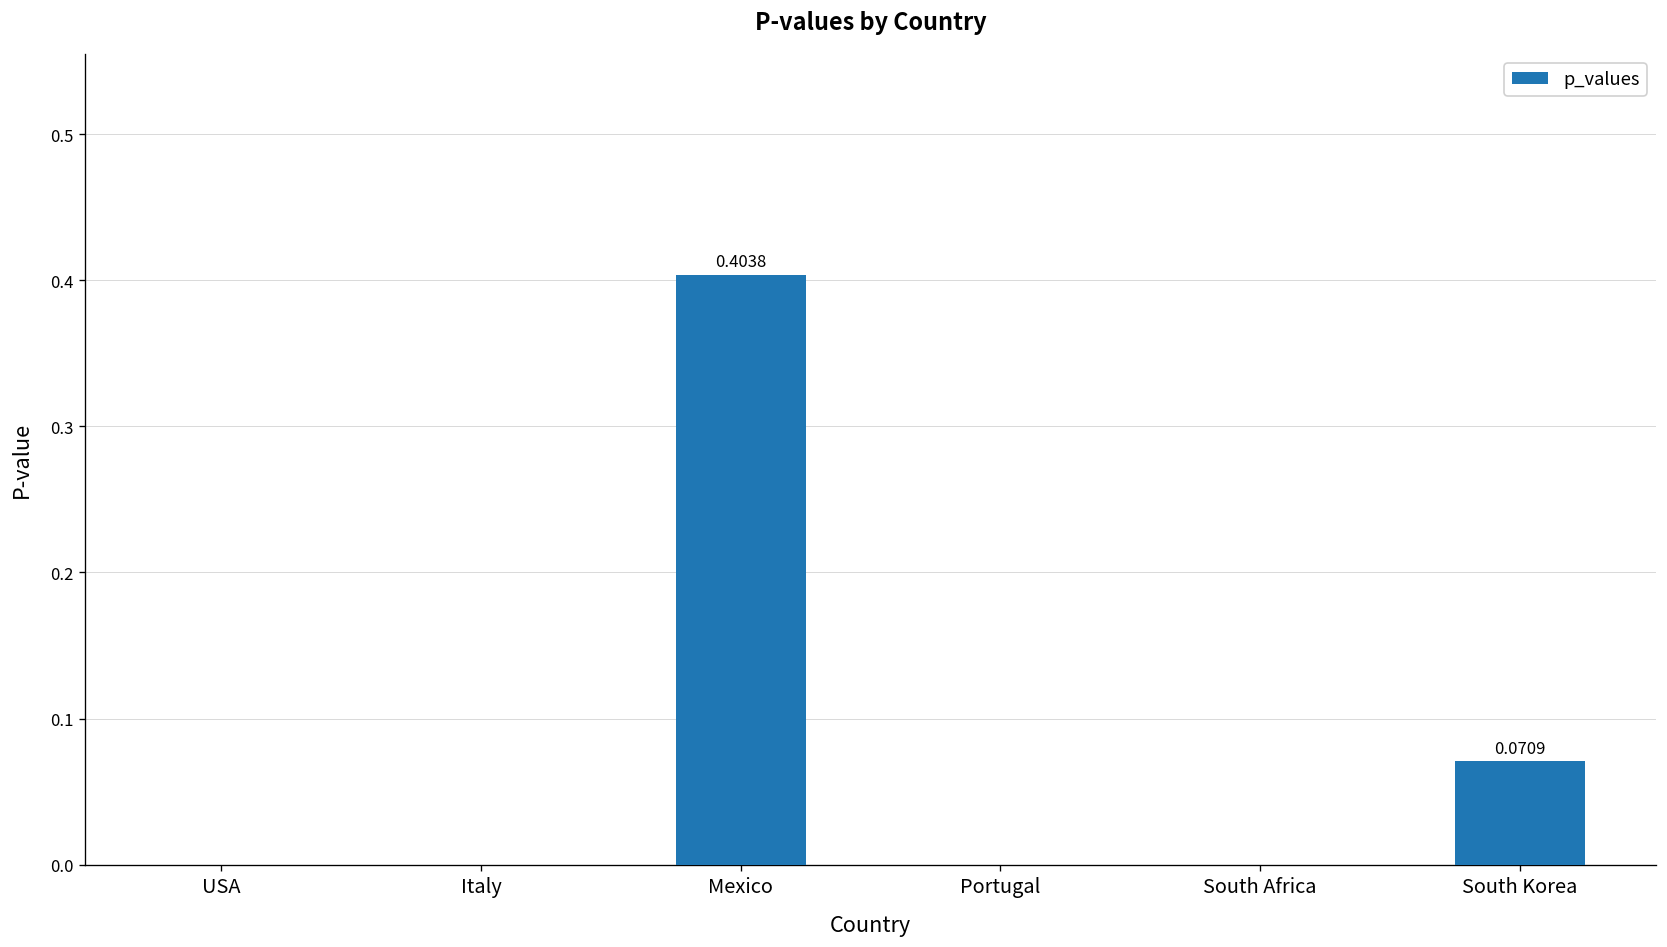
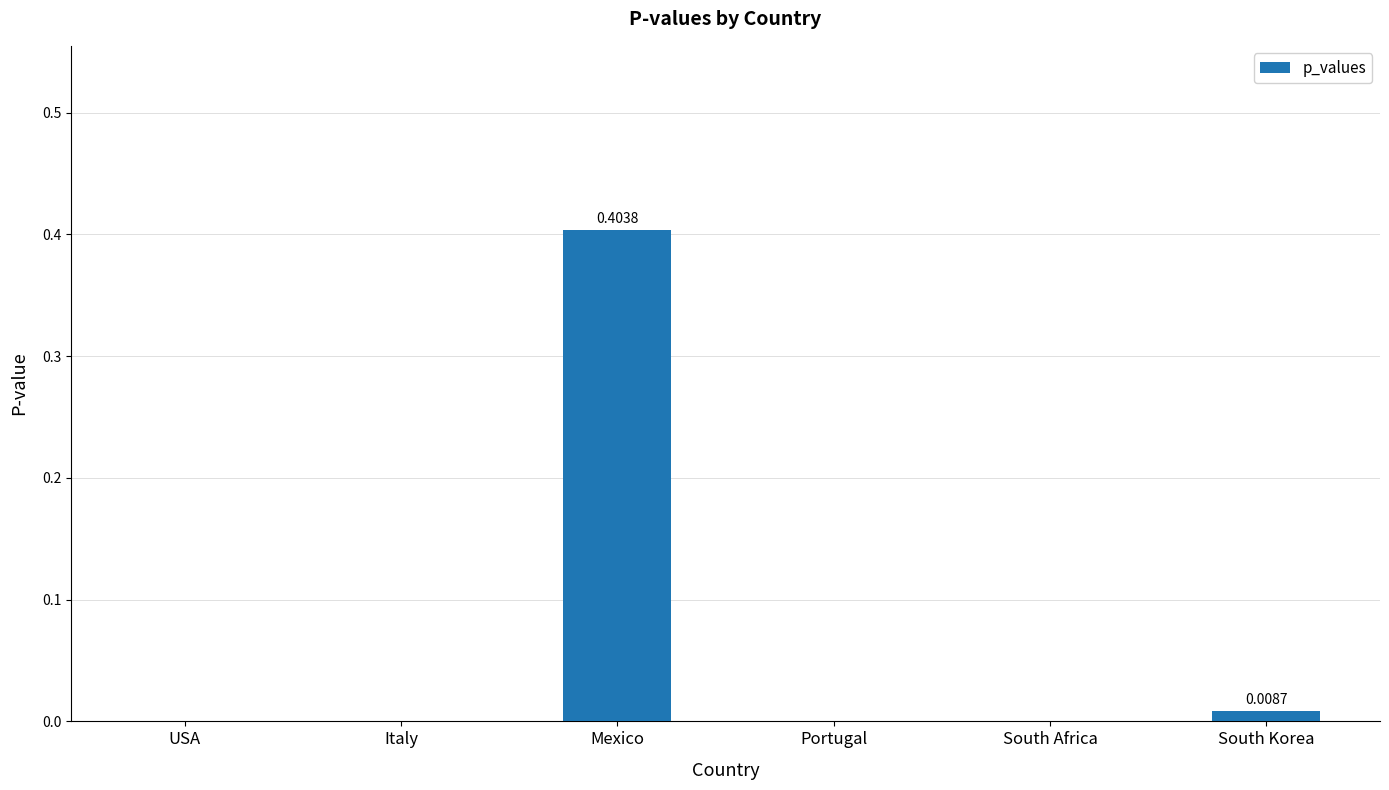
  {
    "Mexico": 0.4038,
-   "South Korea": 0.0709
+   "South Korea": 0.0087
  }
